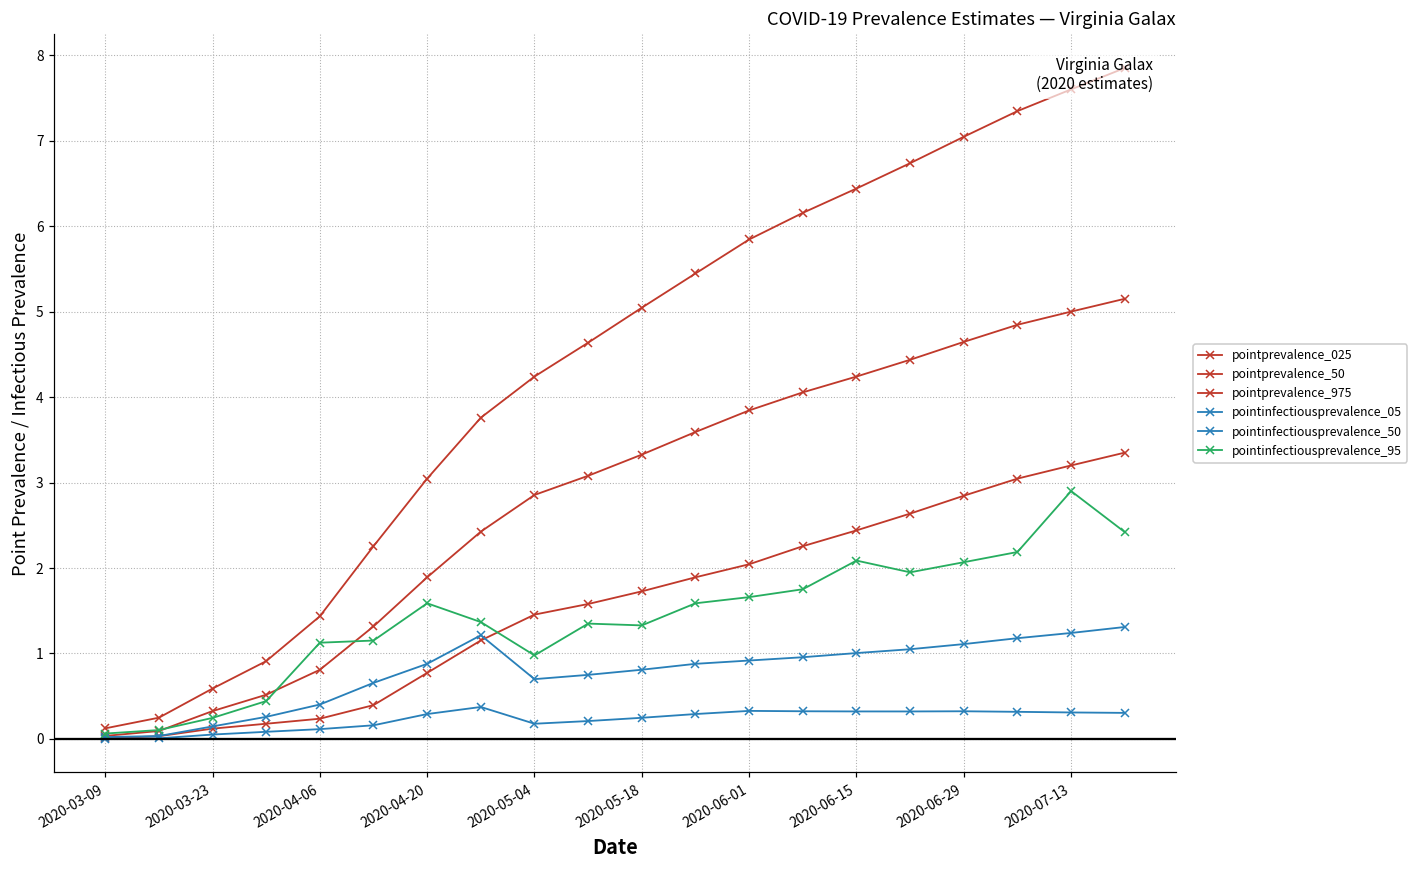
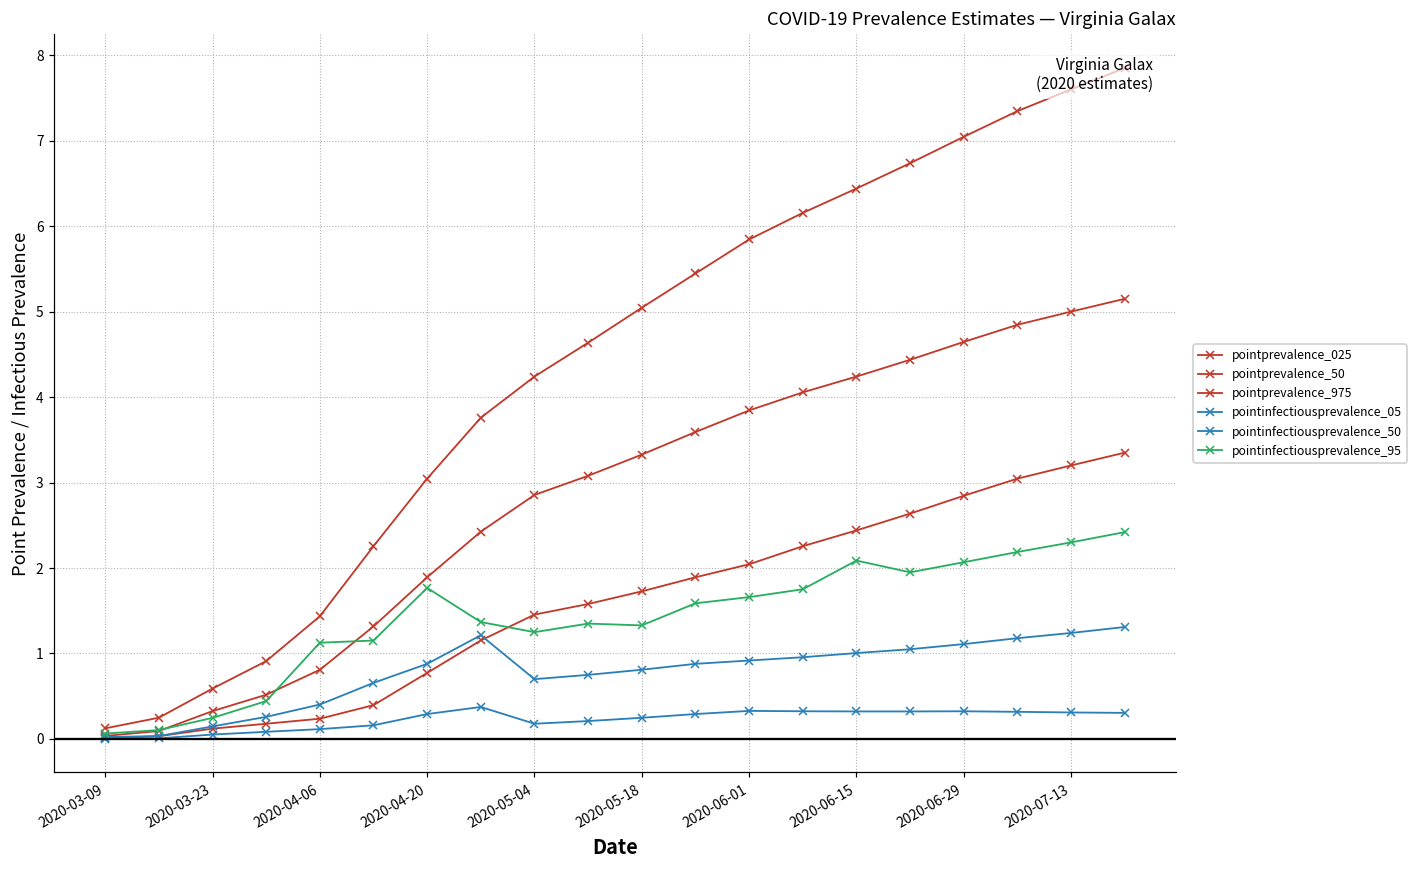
  {
    "pointinfectiousprevalence_95": {
      "2020-03-23": 0.2,
      "2020-04-06": 1.1,
-     "2020-04-20": 1.6,
-     "2020-05-04": 1.0,
+     "2020-04-20": 1.8,
+     "2020-05-04": 1.2,
      "2020-05-18": 1.3,
      "2020-06-01": 1.7,
      "2020-06-15": 2.1,
      "2020-06-29": 2.1,
-     "2020-07-13": 2.9
+     "2020-07-13": 2.3
    }
  }
